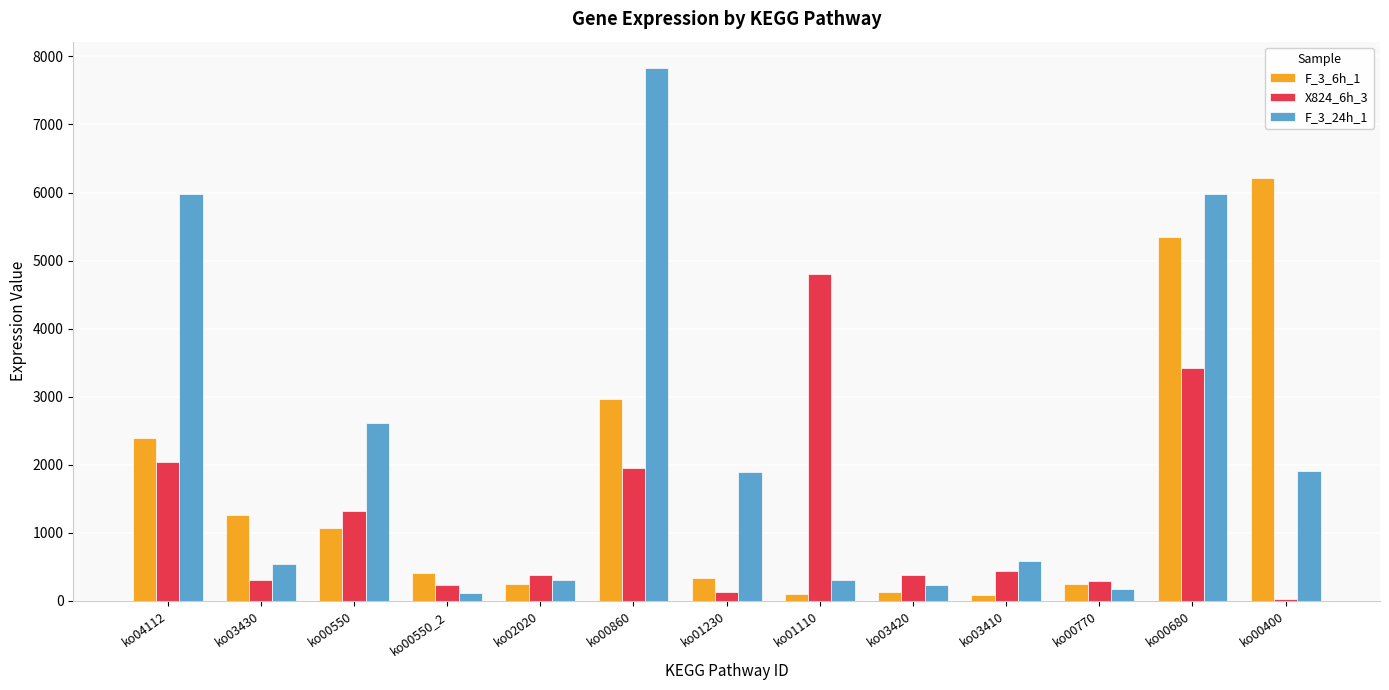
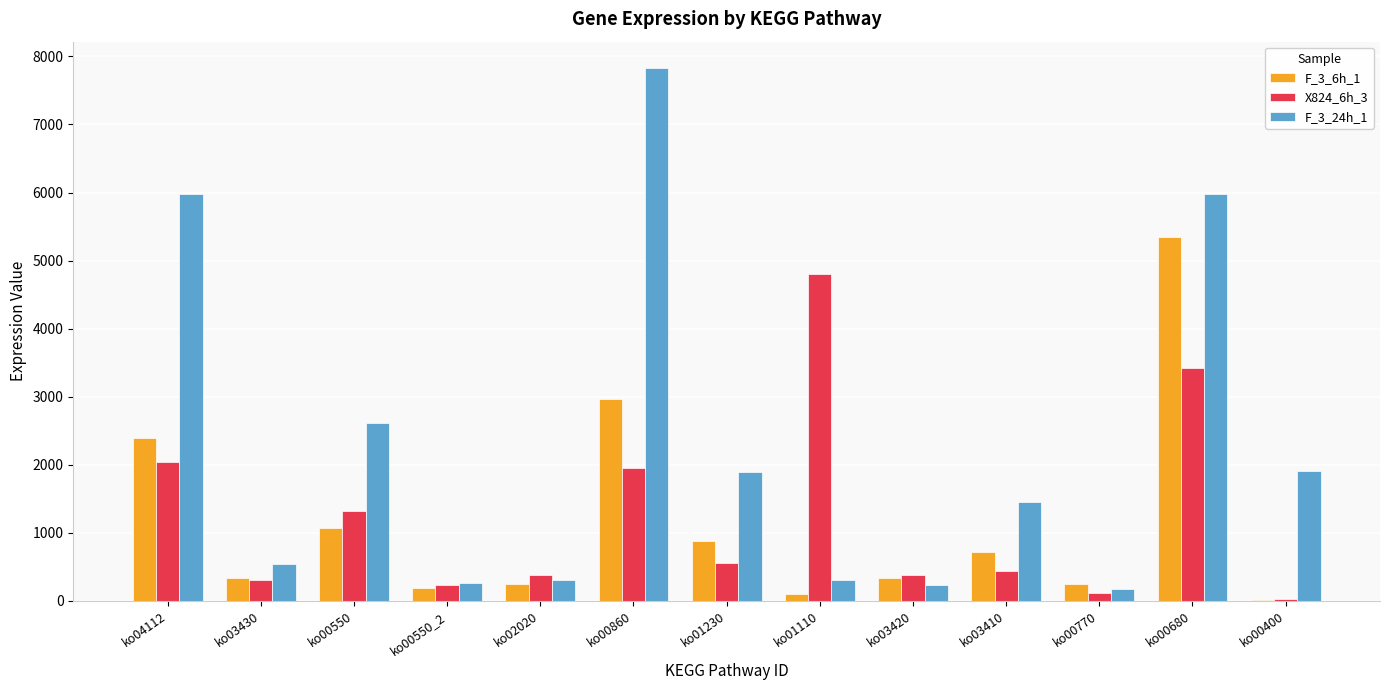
  {
    "F_3_6h_1": {
      "ko04112": 2400,
-     "ko03430": 1300,
+     "ko03430": 300,
      "ko00550": 1100,
-     "ko00550_2": 400,
+     "ko00550_2": 200,
      "ko02020": 200,
      "ko00860": 3000,
-     "ko01230": 300,
+     "ko01230": 900,
      "ko01110": 100,
-     "ko03420": 100,
-     "ko03410": 100,
+     "ko03420": 300,
+     "ko03410": 700,
      "ko00770": 200,
      "ko00680": 5300,
-     "ko00400": 6200
+     "ko00400": 0
    },
    "X824_6h_3": {
      "ko04112": 2000,
      "ko03430": 300,
      "ko00550": 1300,
      "ko00550_2": 200,
      "ko02020": 400,
      "ko00860": 1900,
-     "ko01230": 100,
+     "ko01230": 600,
      "ko01110": 4800,
      "ko03420": 400,
      "ko03410": 400,
-     "ko00770": 300,
+     "ko00770": 100,
      "ko00680": 3400
    },
    "F_3_24h_1": {
      "ko04112": 6000,
      "ko03430": 500,
      "ko00550": 2600,
-     "ko00550_2": 100,
+     "ko00550_2": 300,
      "ko02020": 300,
      "ko00860": 7800,
      "ko01230": 1900,
      "ko01110": 300,
      "ko03420": 200,
-     "ko03410": 600,
+     "ko03410": 1500,
      "ko00770": 200,
      "ko00680": 6000,
      "ko00400": 1900
    }
  }
